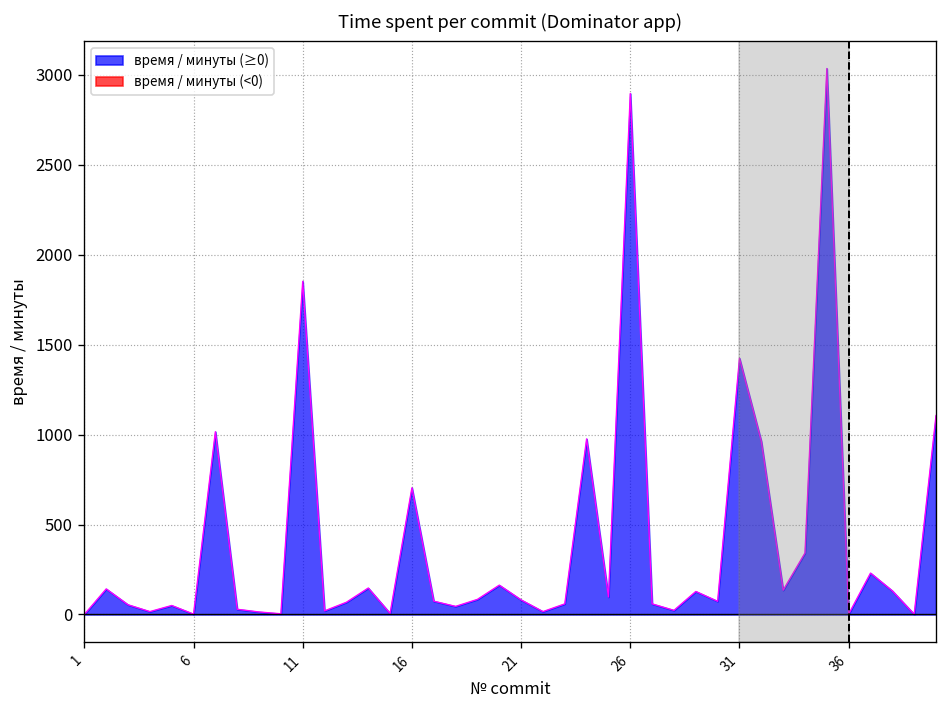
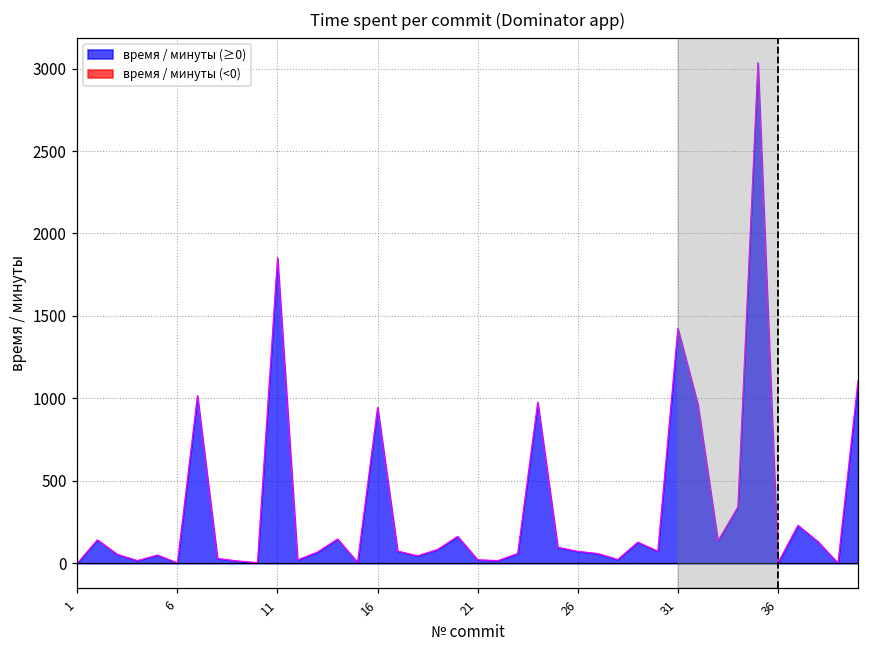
  {
    "1": 0,
    "6": 0,
    "11": 1850,
-   "16": 700,
-   "21": 80,
-   "26": 2900,
+   "16": 950,
+   "21": 20,
+   "26": 70,
    "31": 1420,
    "36": 0
  }
